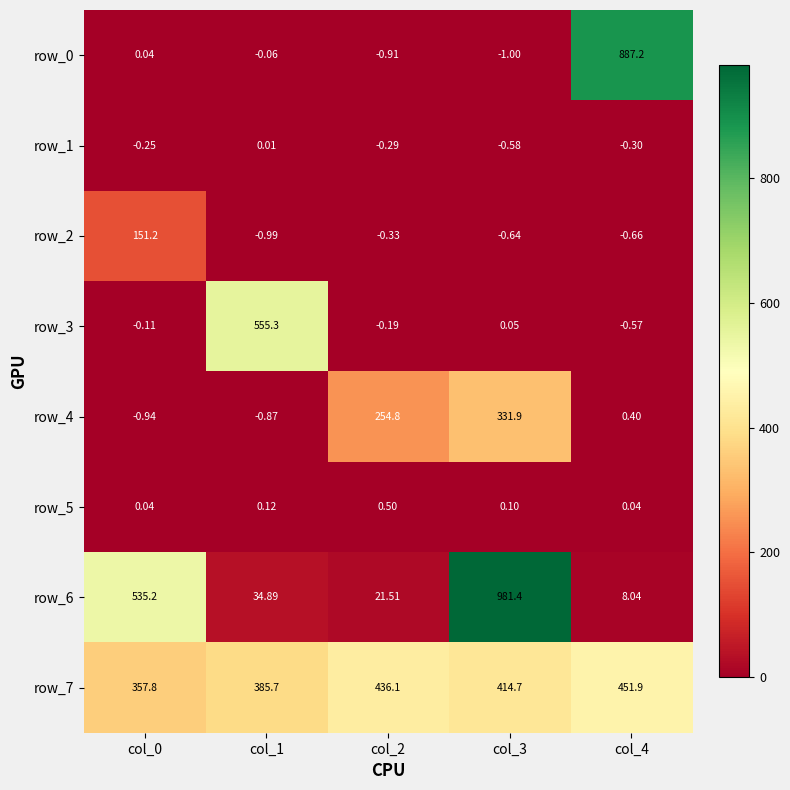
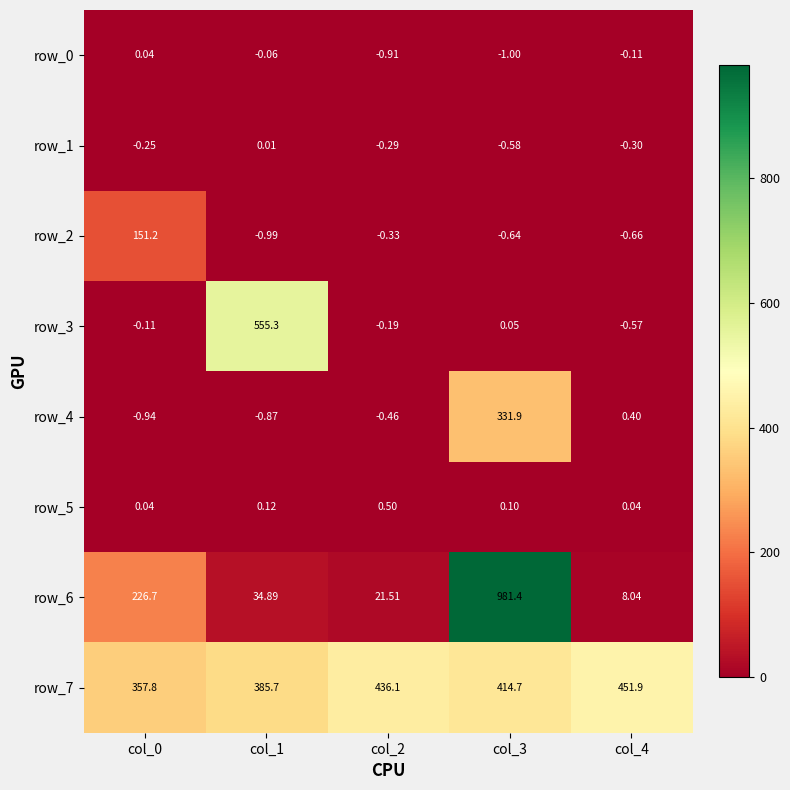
  {
    "row_0": {
      "col_0": 0.04,
      "col_1": -0.06,
      "col_2": -0.91,
      "col_3": -1.00,
-     "col_4": 887.2
+     "col_4": -0.11
    },
    "row_1": {
      "col_0": -0.25,
      "col_1": 0.01,
      "col_2": -0.29,
      "col_3": -0.58,
      "col_4": -0.30
    },
    "row_2": {
      "col_0": 151.2,
      "col_1": -0.99,
      "col_2": -0.33,
      "col_3": -0.64,
      "col_4": -0.66
    },
    "row_3": {
      "col_0": -0.11,
      "col_1": 555.3,
      "col_2": -0.19,
      "col_3": 0.05,
      "col_4": -0.57
    },
    "row_4": {
      "col_0": -0.94,
      "col_1": -0.87,
-     "col_2": 254.8,
+     "col_2": -0.46,
      "col_3": 331.9,
      "col_4": 0.40
    },
    "row_5": {
      "col_0": 0.04,
      "col_1": 0.12,
      "col_2": 0.50,
      "col_3": 0.10,
      "col_4": 0.04
    },
    "row_6": {
-     "col_0": 535.2,
+     "col_0": 226.7,
      "col_1": 34.89,
      "col_2": 21.51,
      "col_3": 981.4,
      "col_4": 8.04
    },
    "row_7": {
      "col_0": 357.8,
      "col_1": 385.7,
      "col_2": 436.1,
      "col_3": 414.7,
      "col_4": 451.9
    }
  }
